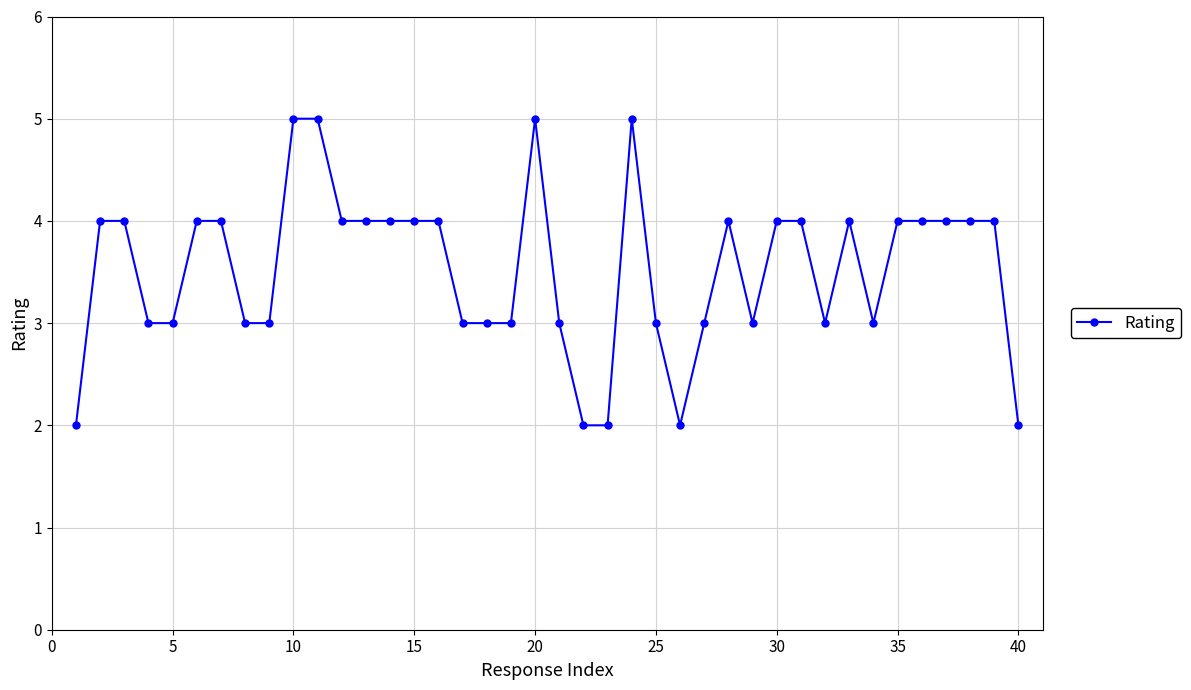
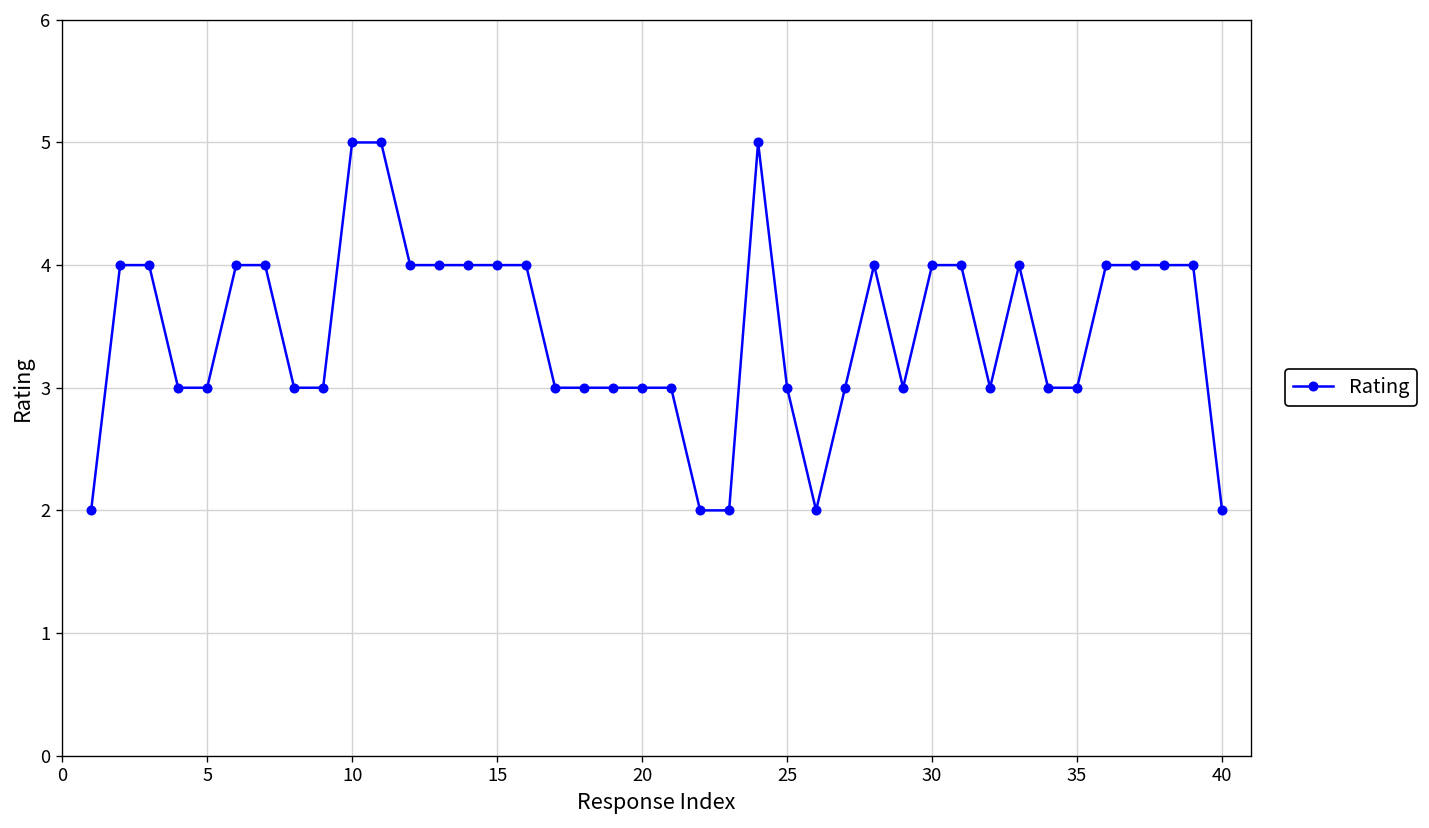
  {
    "5": 3,
    "10": 5,
    "15": 4,
-   "20": 5,
+   "20": 3,
    "25": 3,
    "30": 4,
-   "35": 4,
+   "35": 3,
    "40": 2
  }
